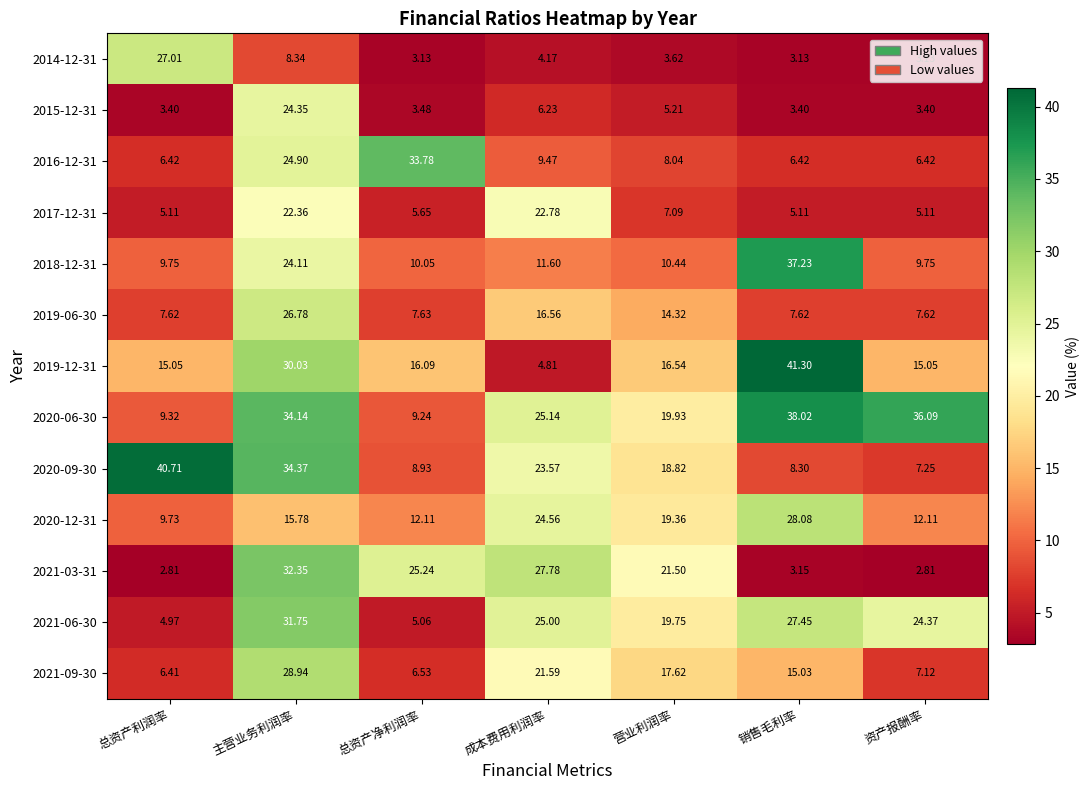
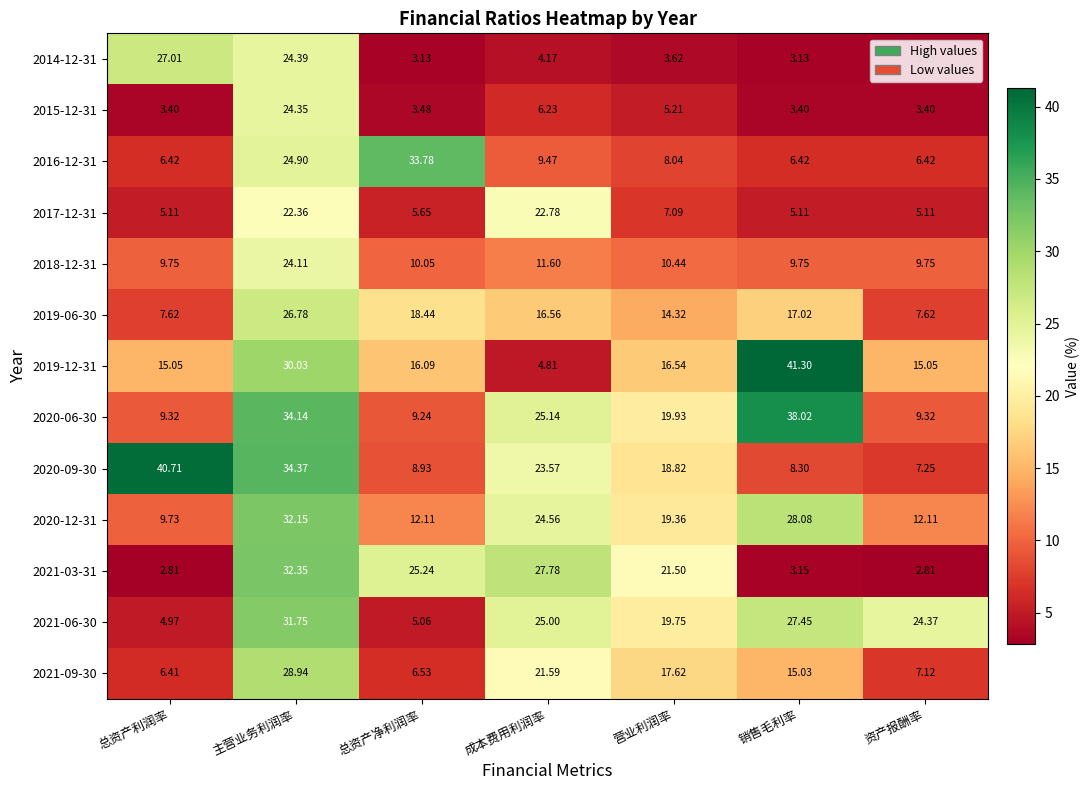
  {
    "2014-12-31": {
      "总资产利润率": 27.01,
-     "主营业务利润率": 8.34,
+     "主营业务利润率": 24.39,
      "总资产净利润率": 3.13,
      "成本费用利润率": 4.17,
      "营业利润率": 3.62,
      "销售毛利率": 3.13
    },
    "2015-12-31": {
      "总资产利润率": 3.40,
      "主营业务利润率": 24.35,
      "总资产净利润率": 3.48,
      "成本费用利润率": 6.23,
      "营业利润率": 5.21,
      "销售毛利率": 3.40,
      "资产报酬率": 3.40
    },
    "2016-12-31": {
      "总资产利润率": 6.42,
      "主营业务利润率": 24.90,
      "总资产净利润率": 33.78,
      "成本费用利润率": 9.47,
      "营业利润率": 8.04,
      "销售毛利率": 6.42,
      "资产报酬率": 6.42
    },
    "2017-12-31": {
      "总资产利润率": 5.11,
      "主营业务利润率": 22.36,
      "总资产净利润率": 5.65,
      "成本费用利润率": 22.78,
      "营业利润率": 7.09,
      "销售毛利率": 5.11,
      "资产报酬率": 5.11
    },
    "2018-12-31": {
      "总资产利润率": 9.75,
      "主营业务利润率": 24.11,
      "总资产净利润率": 10.05,
      "成本费用利润率": 11.60,
      "营业利润率": 10.44,
-     "销售毛利率": 37.23,
+     "销售毛利率": 9.75,
      "资产报酬率": 9.75
    },
    "2019-06-30": {
      "总资产利润率": 7.62,
      "主营业务利润率": 26.78,
-     "总资产净利润率": 7.63,
+     "总资产净利润率": 18.44,
      "成本费用利润率": 16.56,
      "营业利润率": 14.32,
-     "销售毛利率": 7.62,
+     "销售毛利率": 17.02,
      "资产报酬率": 7.62
    },
    "2019-12-31": {
      "总资产利润率": 15.05,
      "主营业务利润率": 30.03,
      "总资产净利润率": 16.09,
      "成本费用利润率": 4.81,
      "营业利润率": 16.54,
      "销售毛利率": 41.30,
      "资产报酬率": 15.05
    },
    "2020-06-30": {
      "总资产利润率": 9.32,
      "主营业务利润率": 34.14,
      "总资产净利润率": 9.24,
      "成本费用利润率": 25.14,
      "营业利润率": 19.93,
      "销售毛利率": 38.02,
-     "资产报酬率": 36.09
+     "资产报酬率": 9.32
    },
    "2020-09-30": {
      "总资产利润率": 40.71,
      "主营业务利润率": 34.37,
      "总资产净利润率": 8.93,
      "成本费用利润率": 23.57,
      "营业利润率": 18.82,
      "销售毛利率": 8.30,
      "资产报酬率": 7.25
    },
    "2020-12-31": {
      "总资产利润率": 9.73,
-     "主营业务利润率": 15.78,
+     "主营业务利润率": 32.15,
      "总资产净利润率": 12.11,
      "成本费用利润率": 24.56,
      "营业利润率": 19.36,
      "销售毛利率": 28.08,
      "资产报酬率": 12.11
    },
    "2021-03-31": {
      "总资产利润率": 2.81,
      "主营业务利润率": 32.35,
      "总资产净利润率": 25.24,
      "成本费用利润率": 27.78,
      "营业利润率": 21.50,
      "销售毛利率": 3.15,
      "资产报酬率": 2.81
    },
    "2021-06-30": {
      "总资产利润率": 4.97,
      "主营业务利润率": 31.75,
      "总资产净利润率": 5.06,
      "成本费用利润率": 25.00,
      "营业利润率": 19.75,
      "销售毛利率": 27.45,
      "资产报酬率": 24.37
    },
    "2021-09-30": {
      "总资产利润率": 6.41,
      "主营业务利润率": 28.94,
      "总资产净利润率": 6.53,
      "成本费用利润率": 21.59,
      "营业利润率": 17.62,
      "销售毛利率": 15.03,
      "资产报酬率": 7.12
    }
  }
